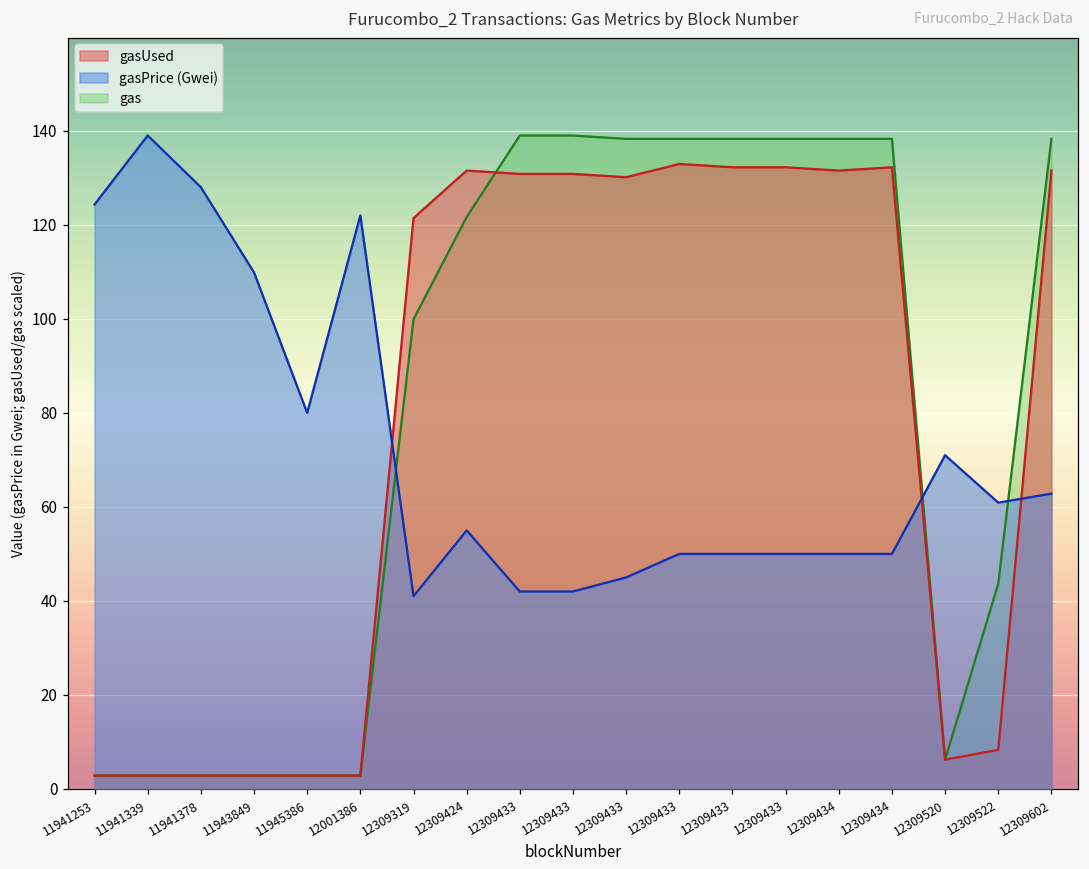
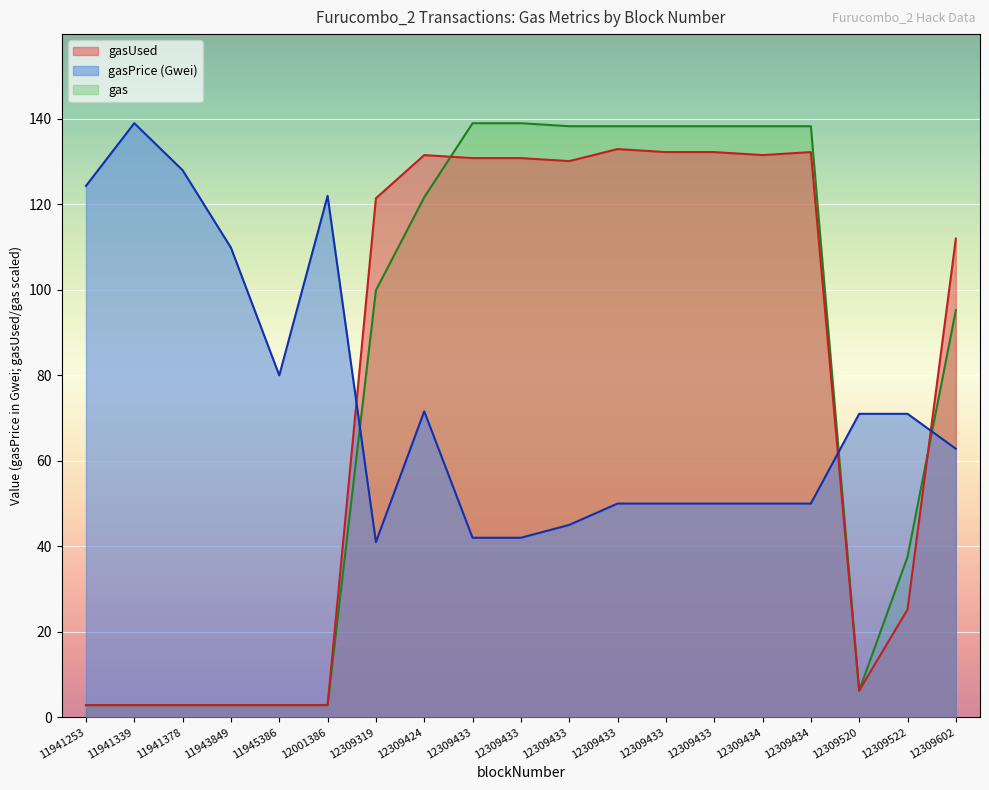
  {
    "gasUsed": {
      "12309319": 121,
      "12309424": 132,
-     "12309522": 8,
-     "12309602": 132
+     "12309522": 25,
+     "12309602": 112
    },
    "gasPrice (Gwei)": {
      "11941253": 124,
      "11941339": 139,
      "11941378": 128,
      "11943849": 110,
      "11945386": 80,
      "12001386": 122,
      "12309319": 41,
-     "12309424": 55,
+     "12309424": 72,
      "12309520": 71,
-     "12309522": 61,
+     "12309522": 71,
      "12309602": 63
    },
    "gas": {
      "12309319": 100,
      "12309424": 122,
-     "12309522": 44,
-     "12309602": 138
+     "12309522": 38,
+     "12309602": 95
    }
  }
